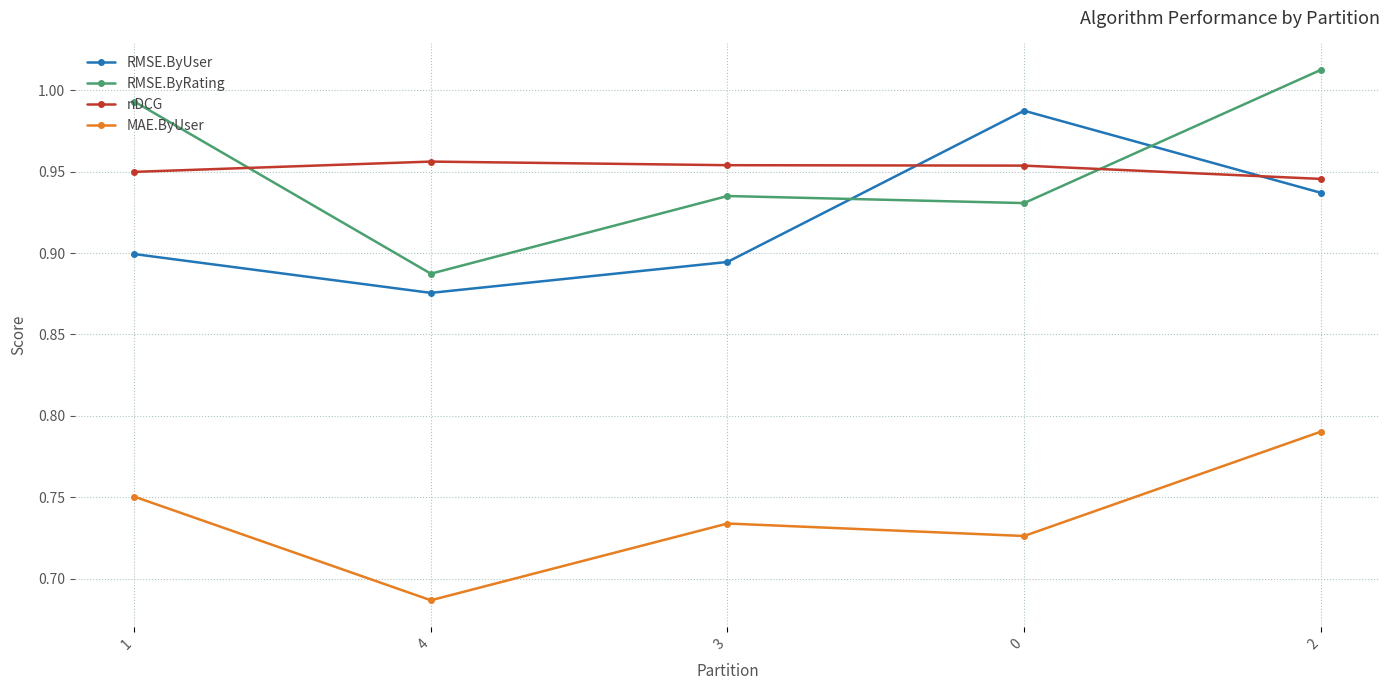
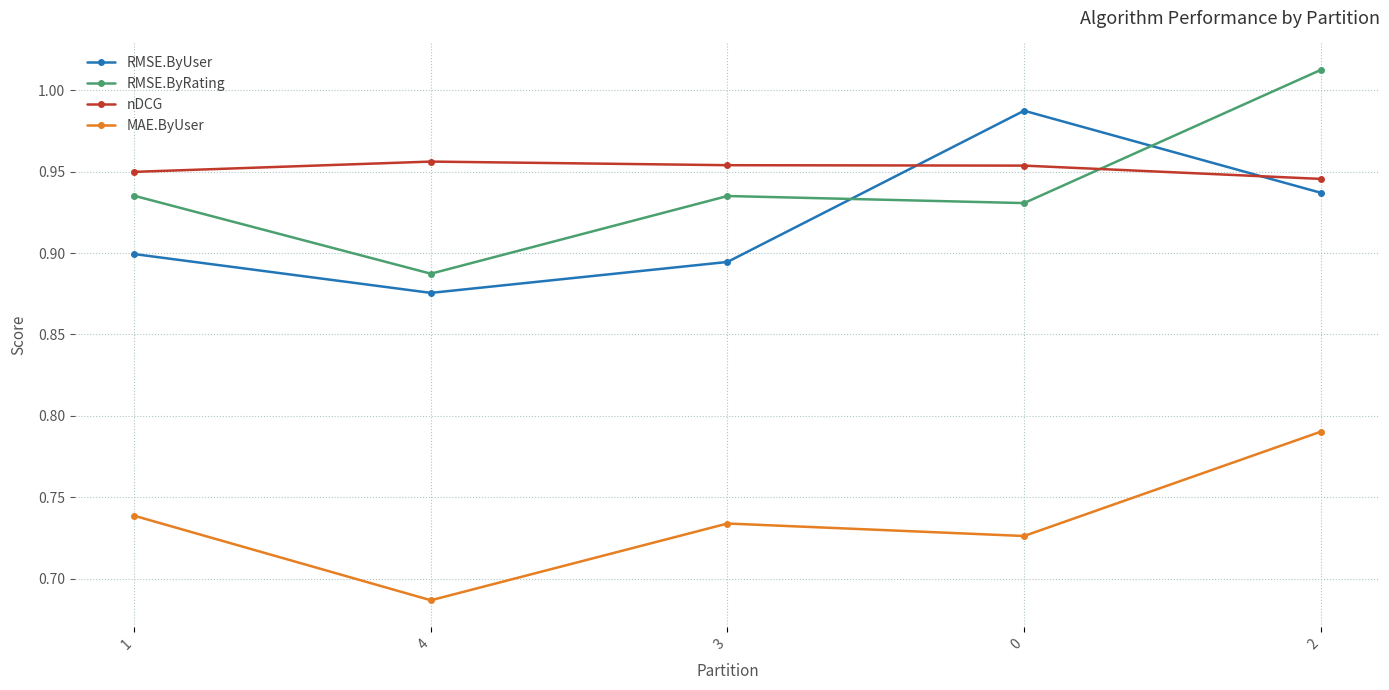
  {
    "RMSE.ByUser": {
      "1": 0.899,
      "4": 0.876,
      "3": 0.895,
      "0": 0.987,
      "2": 0.937
    },
    "RMSE.ByRating": {
-     "1": 0.993,
+     "1": 0.935,
      "4": 0.887,
      "3": 0.935,
      "0": 0.931,
      "2": 1.012
    },
    "nDCG": {
      "1": 0.950,
      "4": 0.956,
      "3": 0.954,
      "0": 0.954,
      "2": 0.946
    },
    "MAE.ByUser": {
-     "1": 0.750,
+     "1": 0.739,
      "4": 0.687,
      "3": 0.734,
      "0": 0.726,
      "2": 0.790
    }
  }
